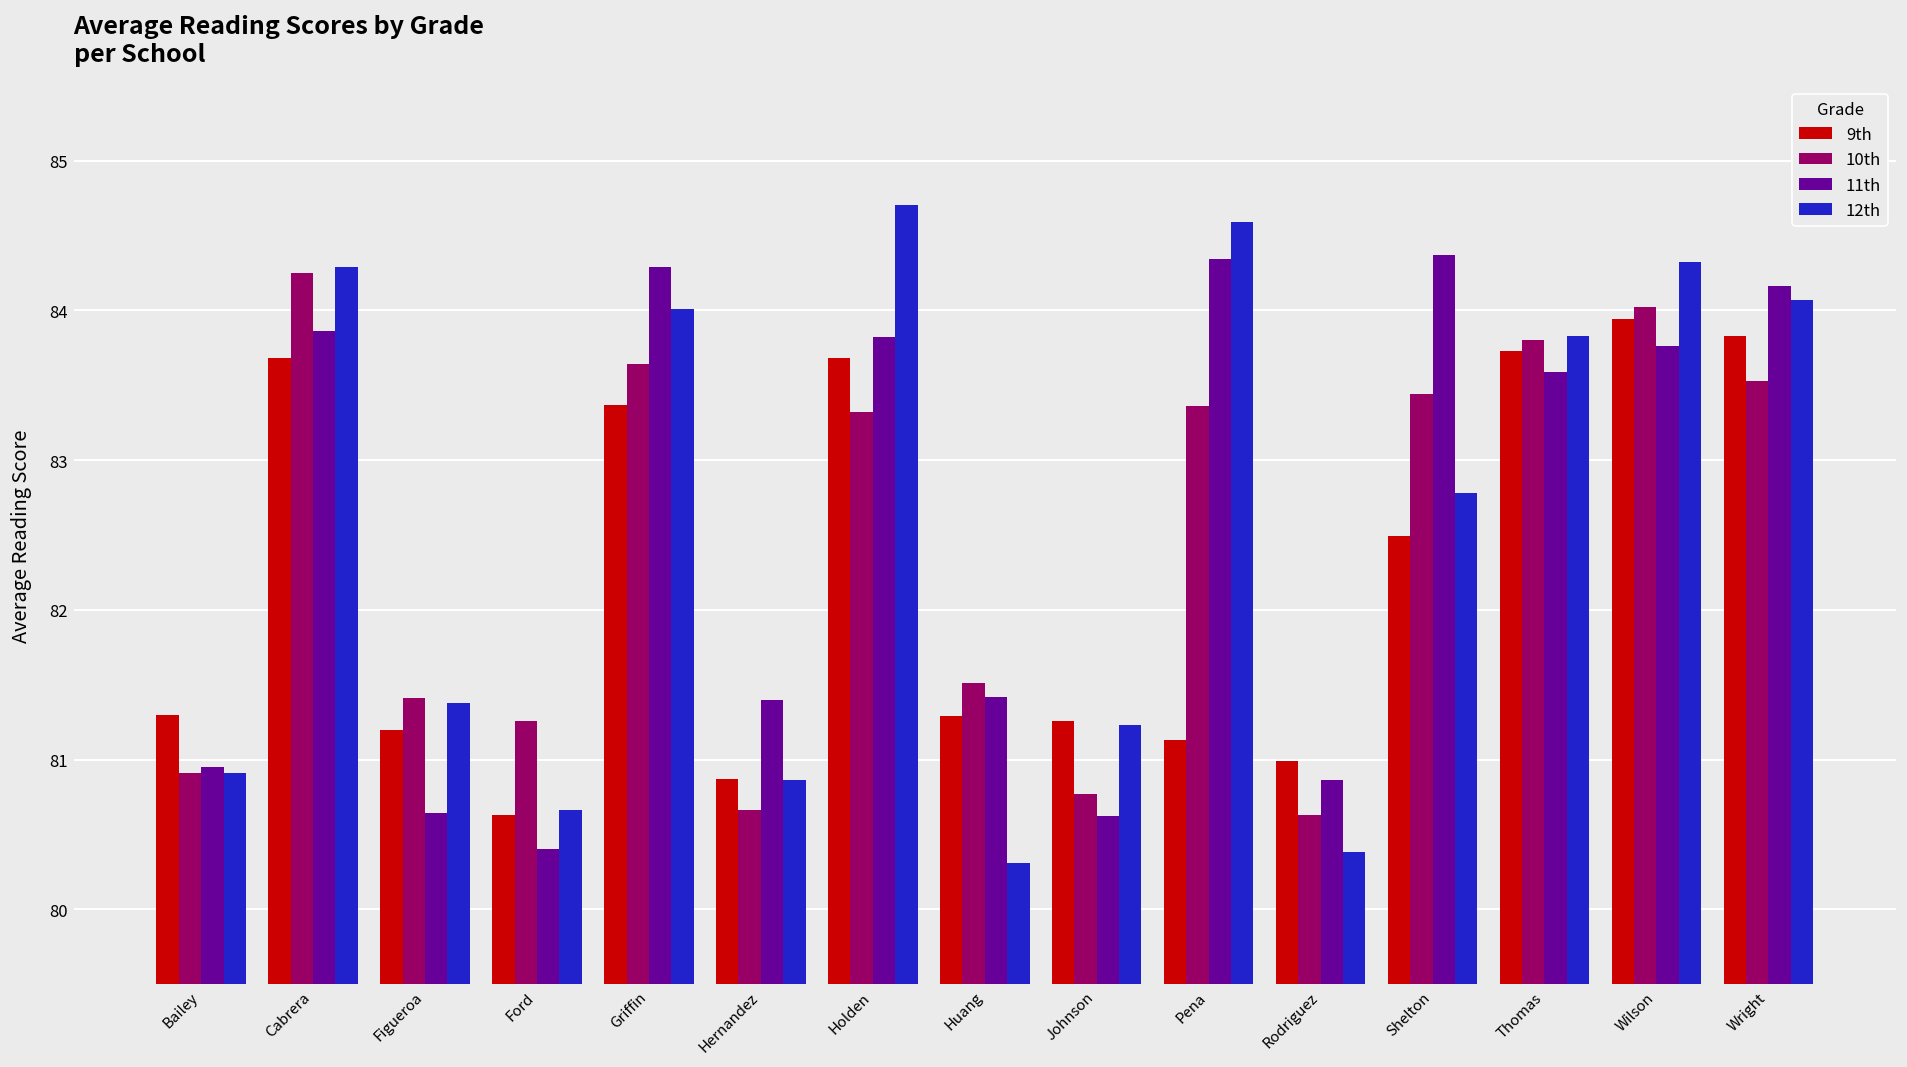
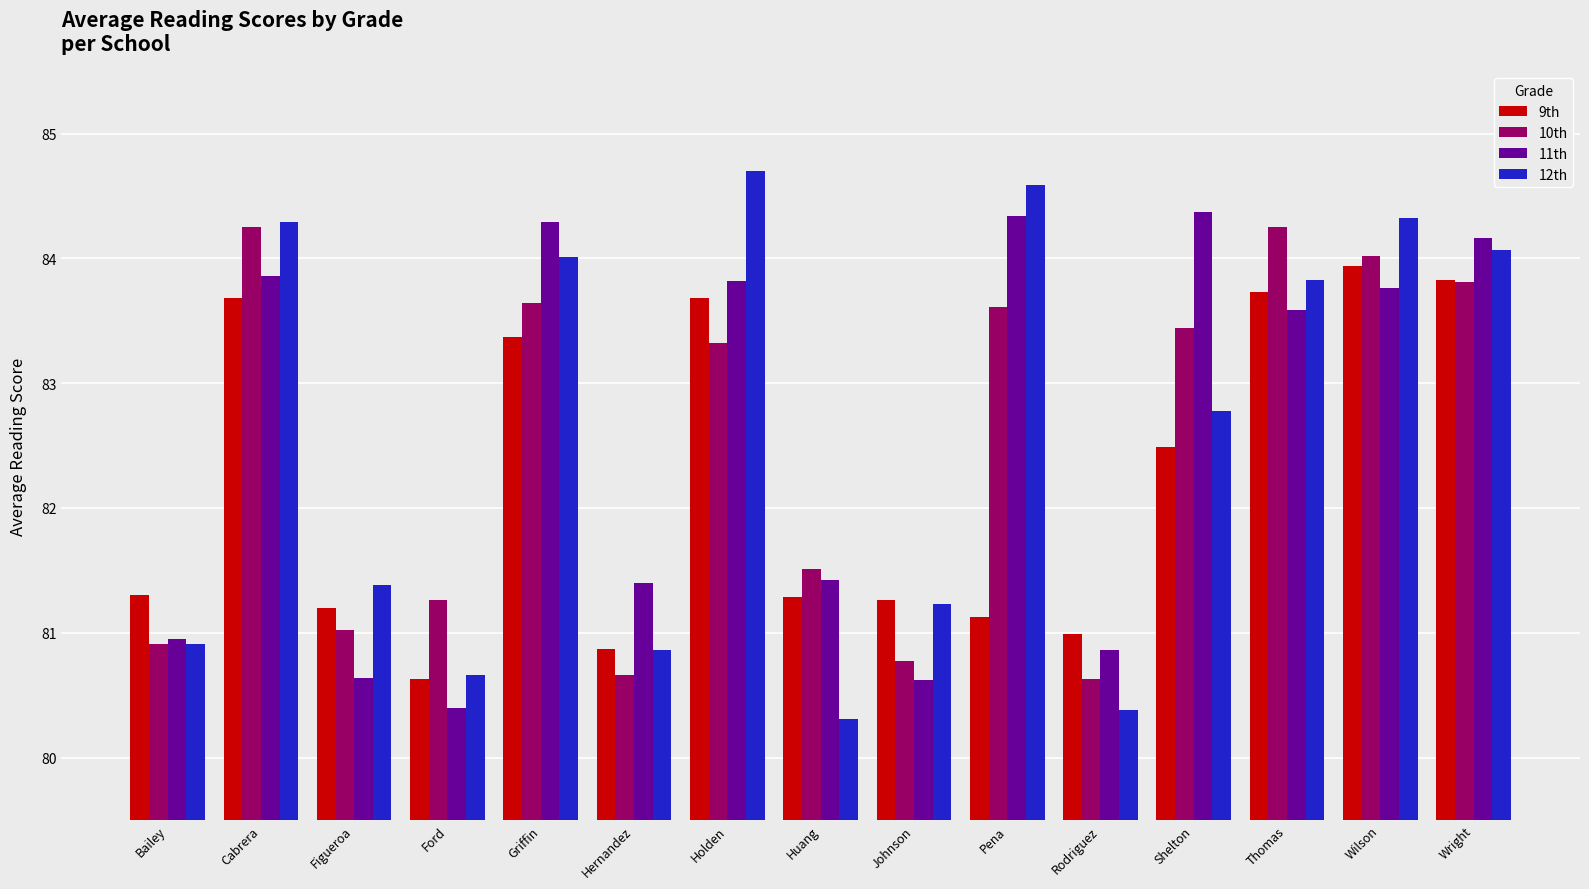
  {
    "9th": {
      "Bailey": 81.30,
      "Cabrera": 83.68,
      "Figueroa": 81.20,
      "Ford": 80.63,
      "Griffin": 83.37,
      "Hernandez": 80.87,
      "Holden": 83.68,
      "Huang": 81.29,
      "Johnson": 81.26,
      "Pena": 81.13,
      "Rodriguez": 80.99,
      "Shelton": 82.49,
      "Thomas": 83.73,
      "Wilson": 83.94,
      "Wright": 83.83
    },
    "10th": {
      "Bailey": 80.91,
      "Cabrera": 84.25,
-     "Figueroa": 81.41,
+     "Figueroa": 81.02,
      "Ford": 81.26,
      "Griffin": 83.64,
      "Hernandez": 80.66,
      "Holden": 83.32,
      "Huang": 81.51,
      "Johnson": 80.77,
-     "Pena": 83.36,
+     "Pena": 83.61,
      "Rodriguez": 80.63,
      "Shelton": 83.44,
-     "Thomas": 83.80,
+     "Thomas": 84.25,
      "Wilson": 84.02,
-     "Wright": 83.53
+     "Wright": 83.81
    },
    "11th": {
      "Bailey": 80.95,
      "Cabrera": 83.86,
      "Figueroa": 80.64,
      "Ford": 80.40,
      "Griffin": 84.29,
      "Hernandez": 81.40,
      "Holden": 83.82,
      "Huang": 81.42,
      "Johnson": 80.62,
      "Pena": 84.34,
      "Rodriguez": 80.86,
      "Shelton": 84.37,
      "Thomas": 83.59,
      "Wilson": 83.76,
      "Wright": 84.16
    },
    "12th": {
      "Bailey": 80.91,
      "Cabrera": 84.29,
      "Figueroa": 81.38,
      "Ford": 80.66,
      "Griffin": 84.01,
      "Hernandez": 80.86,
      "Holden": 84.70,
      "Huang": 80.31,
      "Johnson": 81.23,
      "Pena": 84.59,
      "Rodriguez": 80.38,
      "Shelton": 82.78,
      "Thomas": 83.83,
      "Wilson": 84.32,
      "Wright": 84.07
    }
  }
